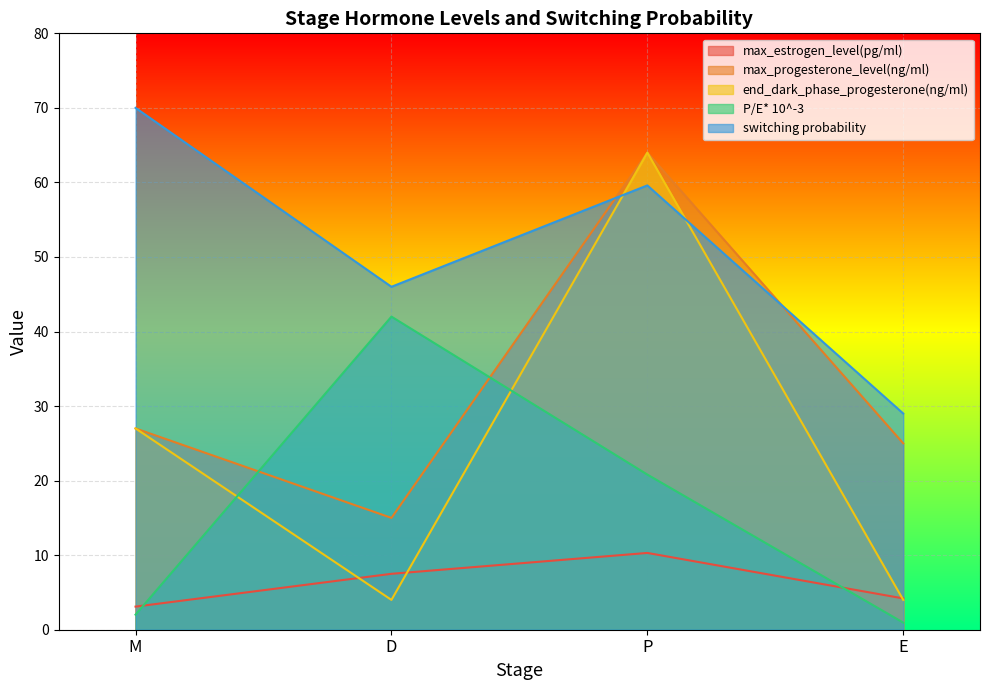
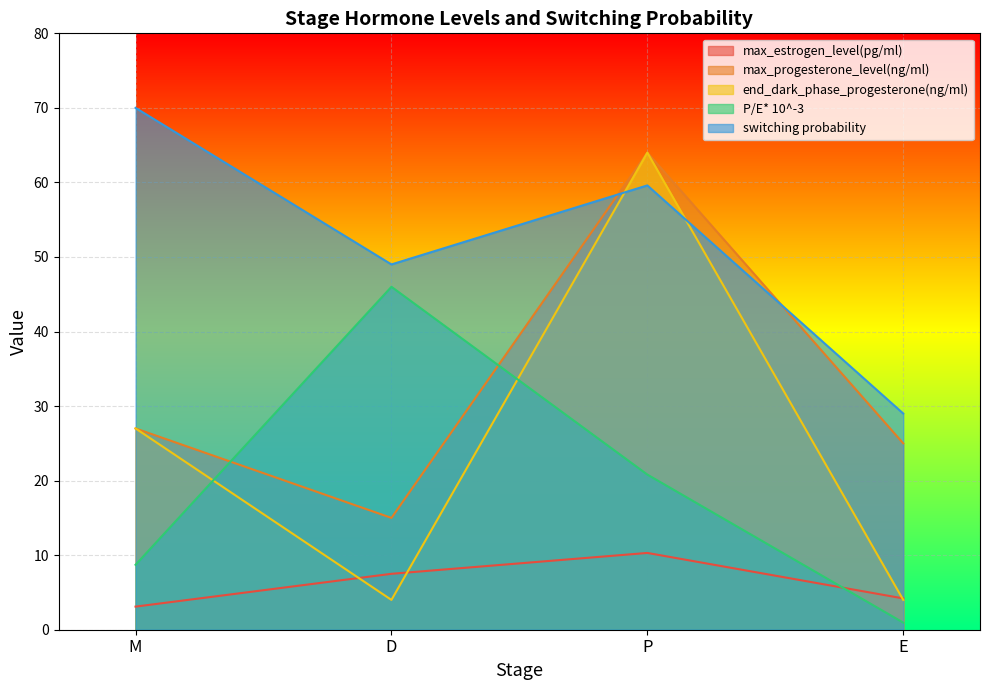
  {
    "end_dark_phase_progesterone(ng/ml)": {
      "D": 4
    },
    "P/E* 10^-3": {
-     "M": 2,
-     "D": 42,
+     "M": 9,
+     "D": 46,
      "P": 21,
      "E": 1
    },
    "switching probability": {
      "M": 70,
-     "D": 46,
+     "D": 49,
      "P": 60,
      "E": 29
    }
  }
